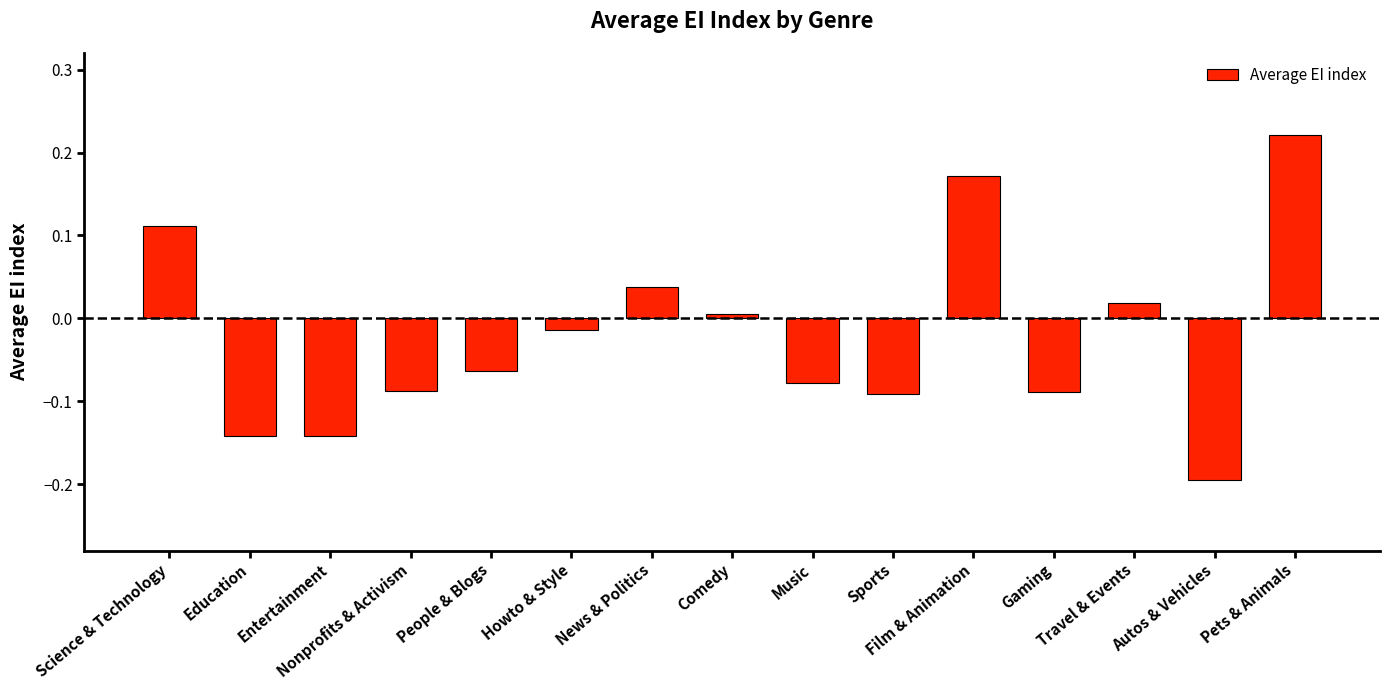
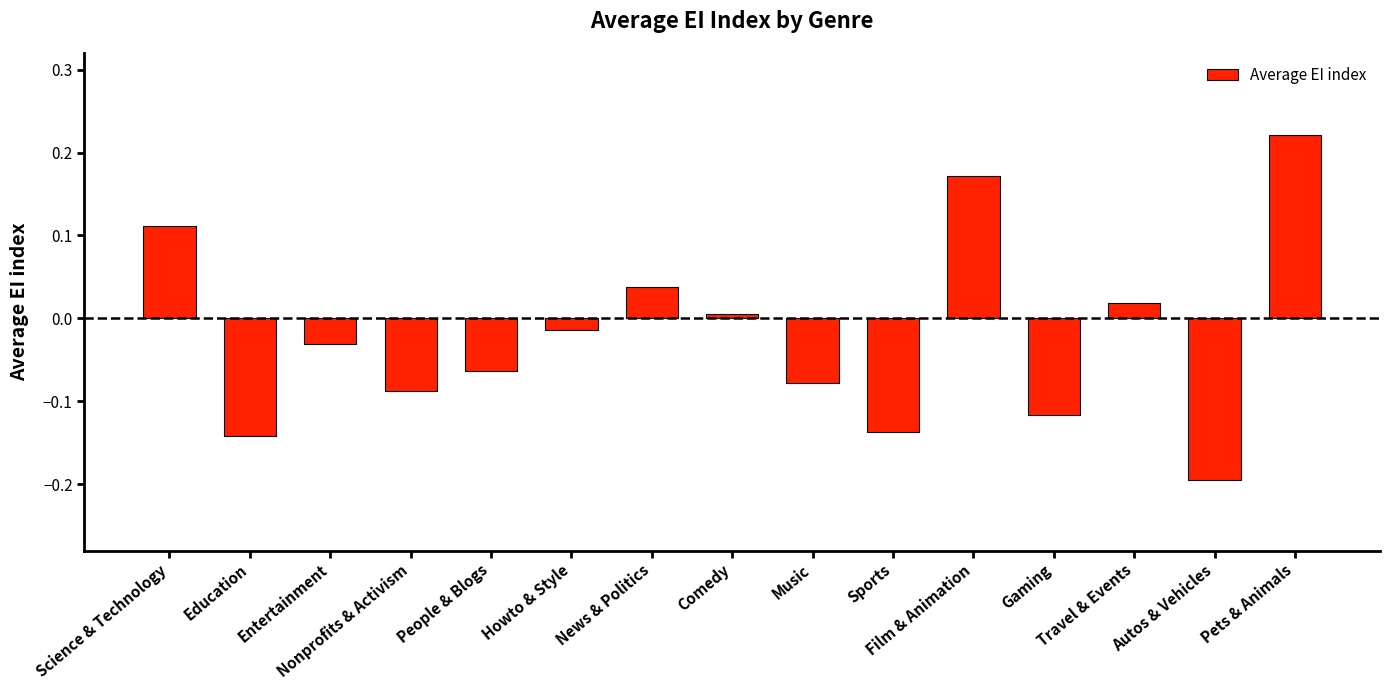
  {
    "Science & Technology": 0.11,
    "Education": -0.14,
-   "Entertainment": -0.14,
+   "Entertainment": -0.03,
    "Nonprofits & Activism": -0.09,
    "People & Blogs": -0.06,
    "Howto & Style": -0.01,
    "News & Politics": 0.04,
    "Comedy": 0.01,
    "Music": -0.08,
-   "Sports": -0.09,
+   "Sports": -0.14,
    "Film & Animation": 0.17,
-   "Gaming": -0.09,
+   "Gaming": -0.12,
    "Travel & Events": 0.02,
    "Autos & Vehicles": -0.20,
    "Pets & Animals": 0.22
  }
